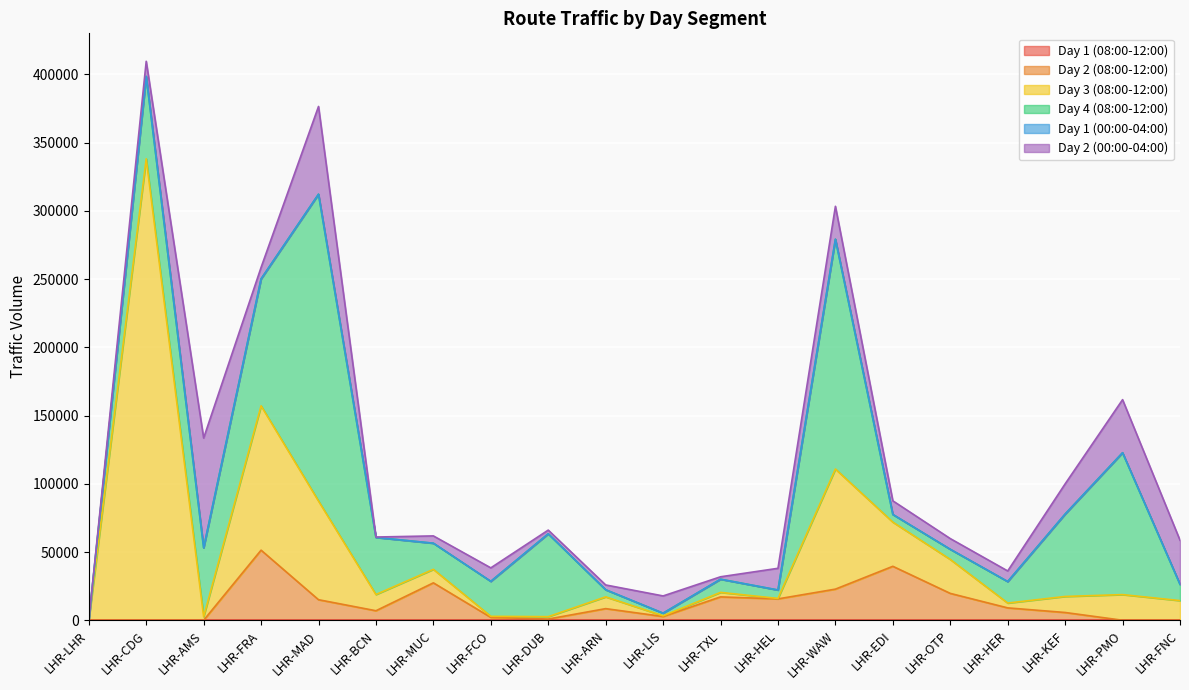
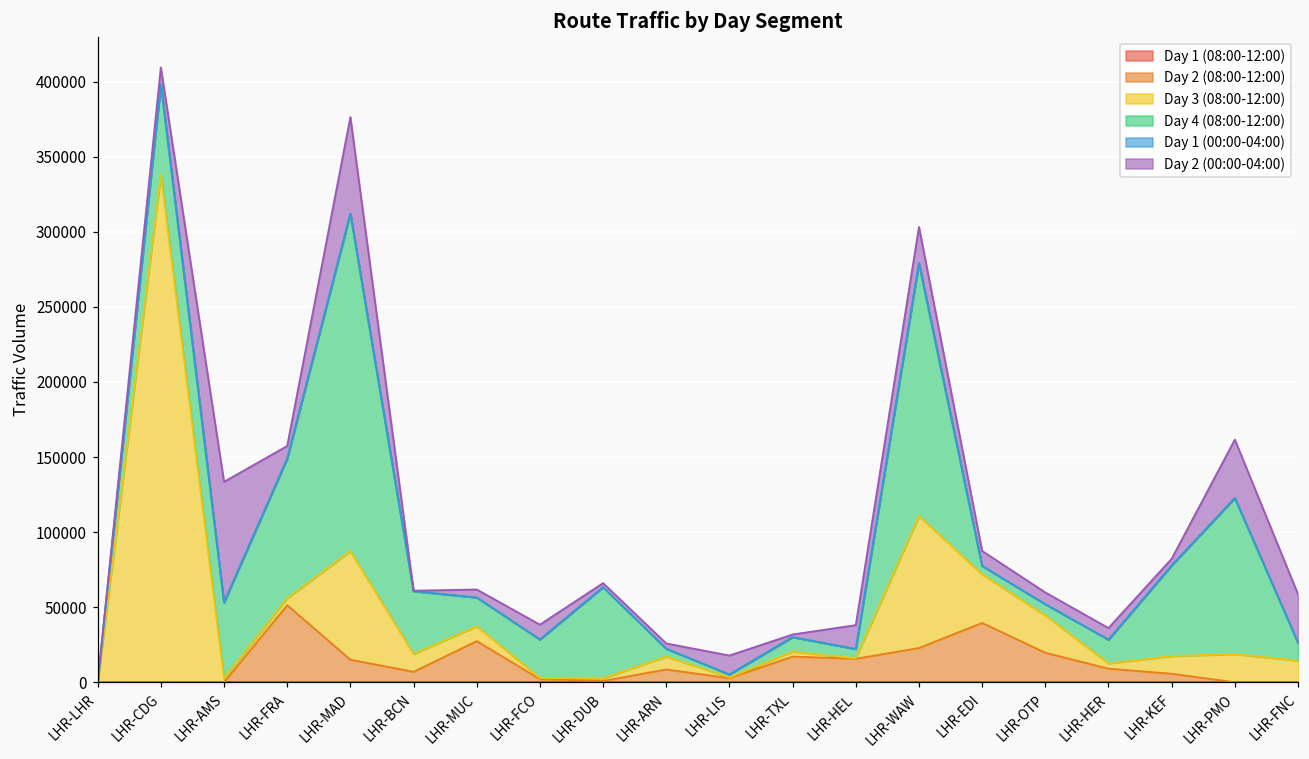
  {
    "Day 3 (08:00-12:00)": {
      "LHR-CDG": 338000,
      "LHR-AMS": 3000,
-     "LHR-FRA": 106000,
+     "LHR-FRA": 5000,
      "LHR-MAD": 72000,
      "LHR-BCN": 12000,
      "LHR-MUC": 10000,
      "LHR-ARN": 9000,
      "LHR-TXL": 3000,
      "LHR-WAW": 88000,
      "LHR-EDI": 32000,
      "LHR-OTP": 25000,
      "LHR-HER": 4000,
      "LHR-KEF": 12000,
      "LHR-PMO": 19000,
      "LHR-FNC": 14000
    },
    "Day 2 (00:00-04:00)": {
      "LHR-CDG": 11000,
      "LHR-AMS": 80000,
      "LHR-FRA": 8000,
      "LHR-MAD": 64000,
      "LHR-MUC": 5000,
      "LHR-FCO": 10000,
      "LHR-DUB": 3000,
      "LHR-ARN": 4000,
      "LHR-LIS": 13000,
      "LHR-HEL": 16000,
      "LHR-WAW": 24000,
      "LHR-EDI": 10000,
      "LHR-OTP": 8000,
      "LHR-HER": 8000,
-     "LHR-KEF": 22000,
+     "LHR-KEF": 4000,
      "LHR-PMO": 39000,
      "LHR-FNC": 32000
    }
  }
